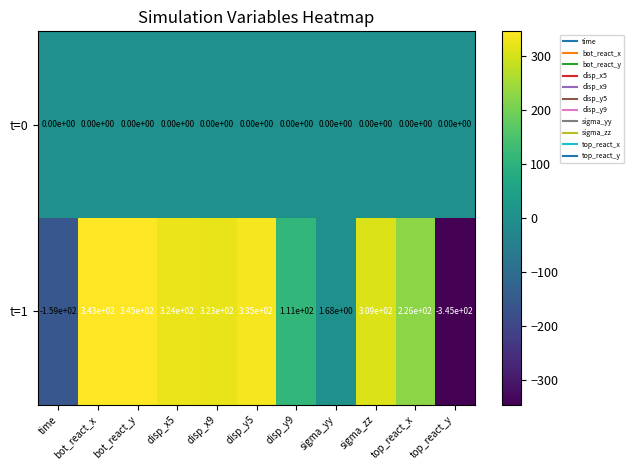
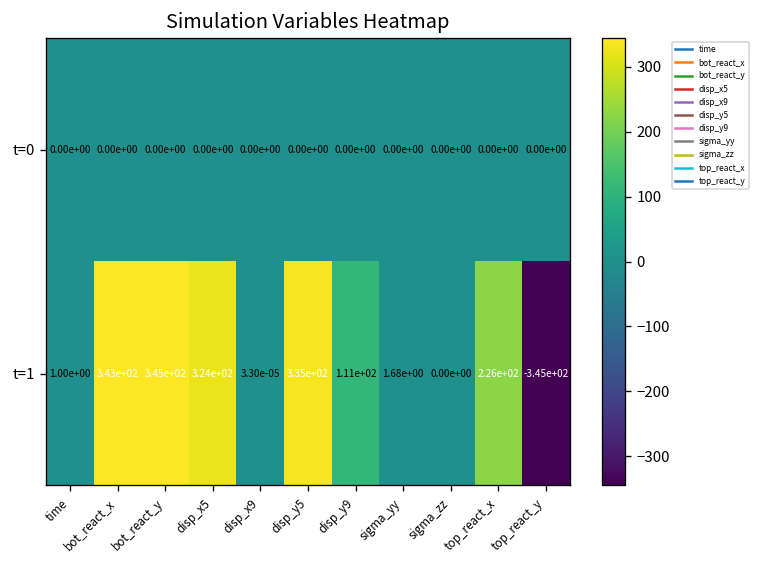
  {
    "t=0": {
      "time": "0.00e+00",
      "bot_react_x": "0.00e+00",
      "bot_react_y": "0.00e+00",
      "disp_x5": "0.00e+00",
      "disp_x9": "0.00e+00",
      "disp_y5": "0.00e+00",
      "disp_y9": "0.00e+00",
      "sigma_yy": "0.00e+00",
      "sigma_zz": "0.00e+00",
      "top_react_x": "0.00e+00",
      "top_react_y": "0.00e+00"
    },
    "t=1": {
-     "time": "-1.59e+02",
+     "time": "1.00e+00",
      "bot_react_x": "3.43e+02",
      "bot_react_y": "3.45e+02",
      "disp_x5": "3.24e+02",
-     "disp_x9": "3.23e+02",
+     "disp_x9": "3.30e-05",
      "disp_y5": "3.35e+02",
      "disp_y9": "1.11e+02",
      "sigma_yy": "1.68e+00",
-     "sigma_zz": "3.09e+02",
+     "sigma_zz": "0.00e+00",
      "top_react_x": "2.26e+02",
      "top_react_y": "-3.45e+02"
    }
  }
